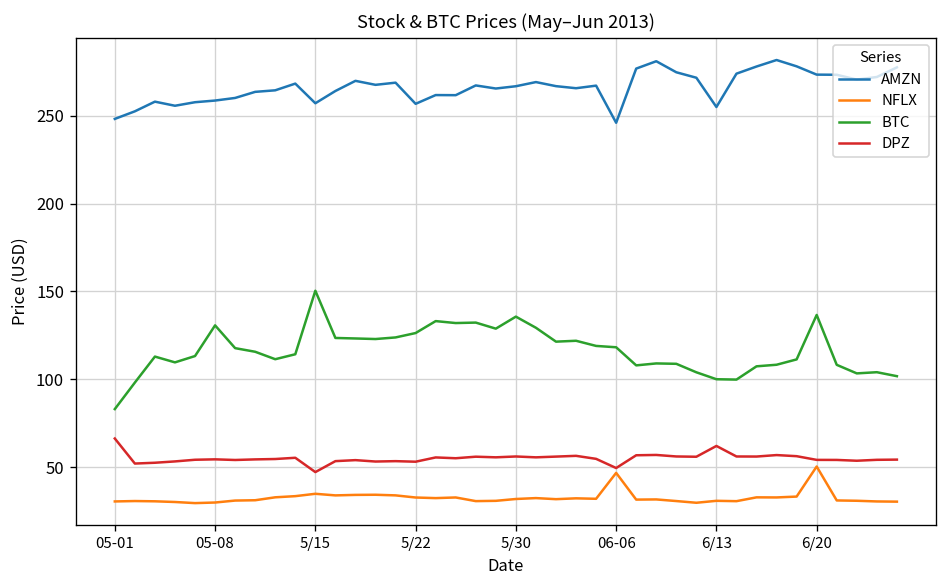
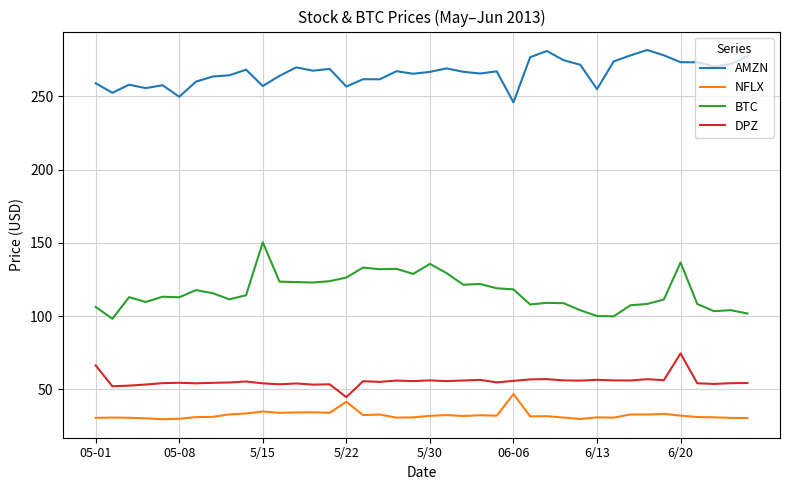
  {
    "AMZN": {
-     "05-01": 248,
-     "05-08": 259,
+     "05-01": 259,
+     "05-08": 250,
      "5/15": 257,
      "5/22": 257,
      "5/30": 267,
      "06-06": 246,
      "6/13": 255,
      "6/20": 273
    },
    "NFLX": {
      "05-01": 30,
      "05-08": 30,
      "5/15": 35,
-     "5/22": 33,
+     "5/22": 41,
      "5/30": 32,
      "06-06": 47,
      "6/13": 31,
-     "6/20": 50
+     "6/20": 32
    },
    "BTC": {
-     "05-01": 83,
-     "05-08": 131,
+     "05-01": 106,
+     "05-08": 113,
      "5/15": 150,
      "5/22": 126,
      "5/30": 136,
      "06-06": 118,
      "6/13": 100,
      "6/20": 137
    },
    "DPZ": {
      "05-01": 66,
      "05-08": 54,
-     "5/15": 47,
-     "5/22": 53,
+     "5/15": 54,
+     "5/22": 45,
      "5/30": 56,
-     "06-06": 49,
-     "6/13": 62,
-     "6/20": 54
+     "06-06": 56,
+     "6/13": 56,
+     "6/20": 74
    }
  }
